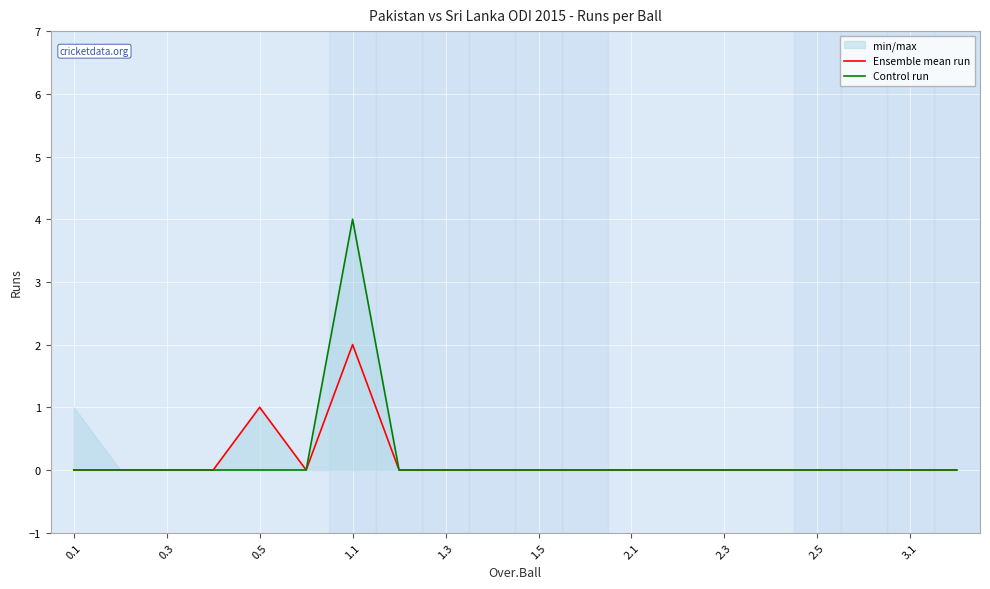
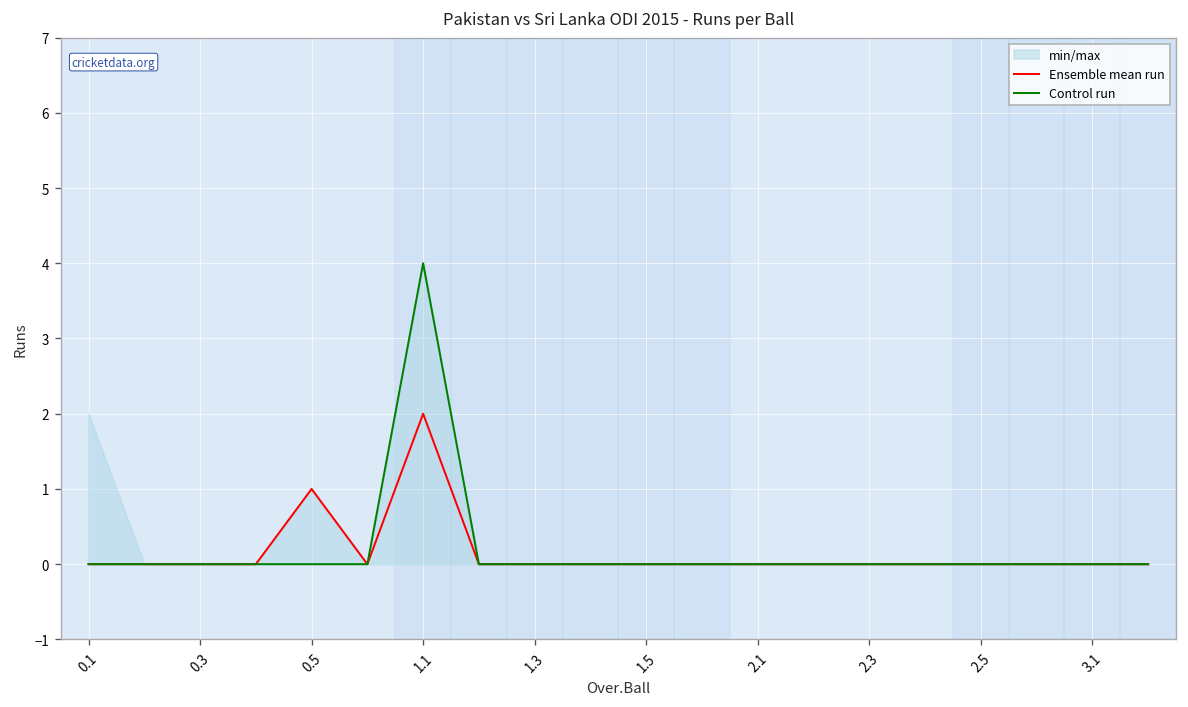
  {
    "min/max": {
-     "0.1": 1
+     "0.1": 2
    },
    "Ensemble mean run": {
      "1.1": 2
    },
    "Control run": {
      "0.5": 0
    }
  }
